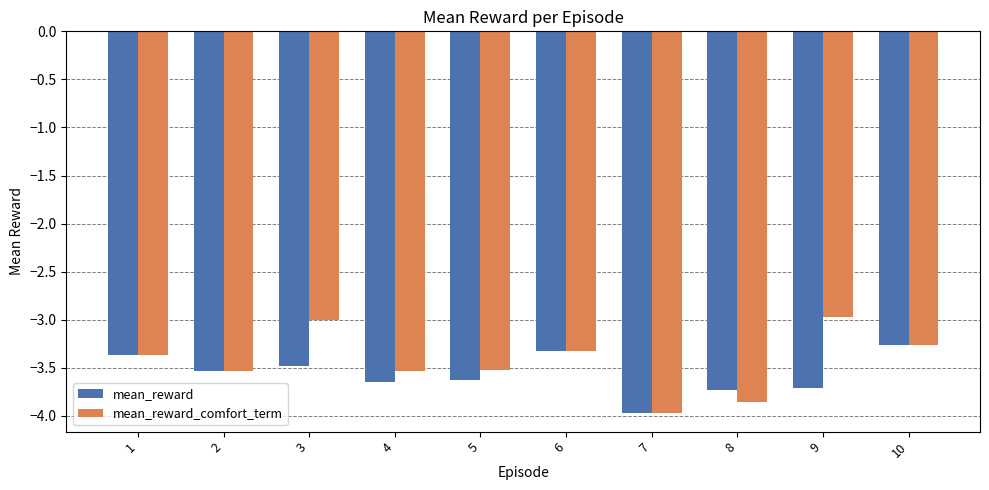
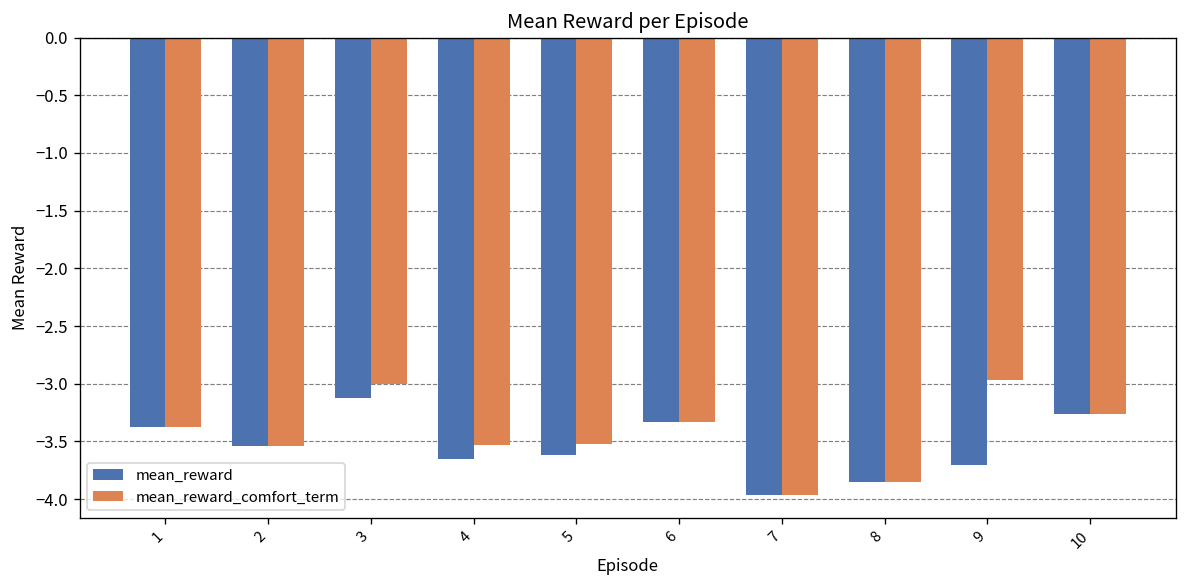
  {
    "mean_reward": {
      "1": -3.4,
      "2": -3.5,
-     "3": -3.5,
+     "3": -3.1,
      "4": -3.6,
      "5": -3.6,
      "6": -3.3,
      "7": -4.0,
-     "8": -3.7,
+     "8": -3.9,
      "9": -3.7,
      "10": -3.3
    },
    "mean_reward_comfort_term": {
      "1": -3.4,
      "2": -3.5,
      "3": -3.0,
      "4": -3.5,
      "5": -3.5,
      "6": -3.3,
      "7": -4.0,
      "8": -3.9,
      "9": -3.0,
      "10": -3.3
    }
  }
